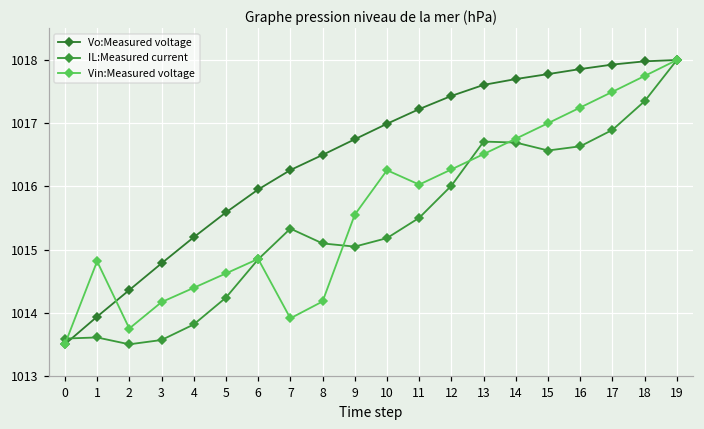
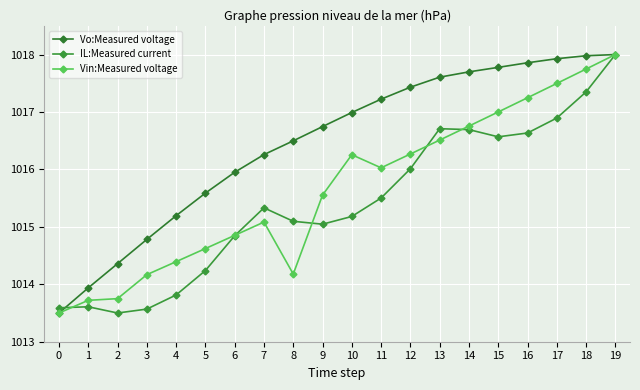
  {
    "Vin:Measured voltage": {
-     "1": 1014.8,
+     "1": 1013.7,
      "2": 1013.8,
      "3": 1014.2,
      "4": 1014.4,
      "5": 1014.6,
-     "7": 1013.9,
+     "7": 1015.1,
      "8": 1014.2,
      "9": 1015.6,
      "10": 1016.3,
      "11": 1016.0,
      "12": 1016.3,
      "13": 1016.5,
      "14": 1016.8,
      "15": 1017.0,
      "16": 1017.2,
      "17": 1017.5,
      "18": 1017.7
    }
  }
